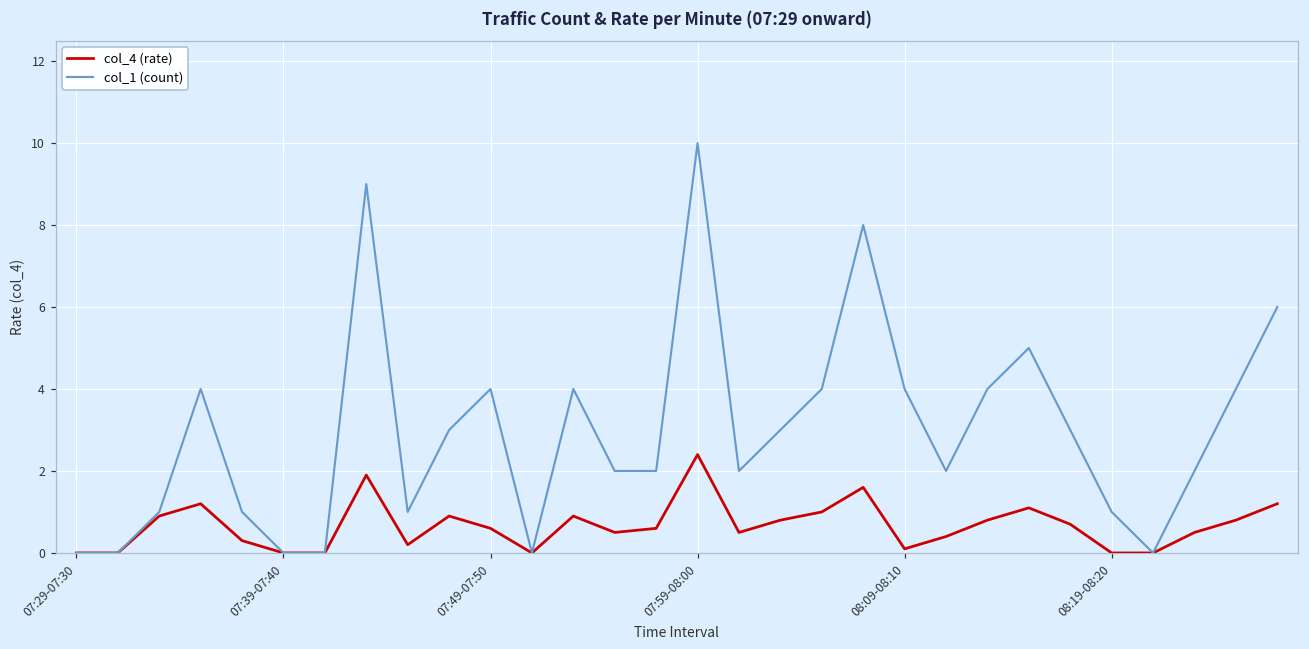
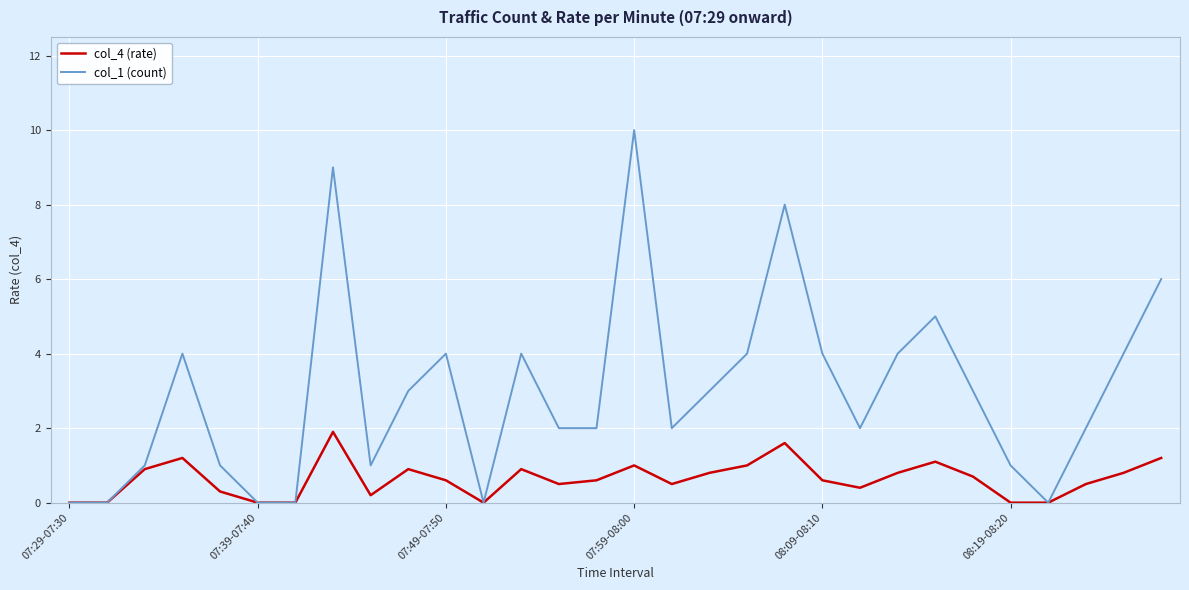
  {
    "col_4 (rate)": {
      "07:49-07:50": 0.6,
-     "07:59-08:00": 2.4,
-     "08:09-08:10": 0.1,
+     "07:59-08:00": 1.0,
+     "08:09-08:10": 0.6,
      "08:19-08:20": 0.0
    },
    "col_1 (count)": {
      "07:49-07:50": 4.0,
      "07:59-08:00": 10.0,
      "08:09-08:10": 4.0,
      "08:19-08:20": 1.0
    }
  }
